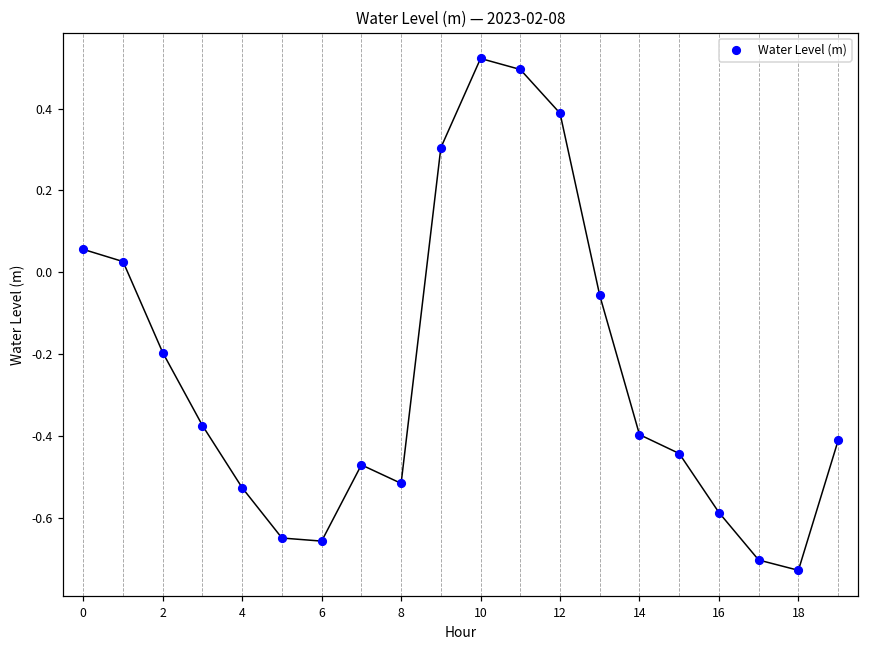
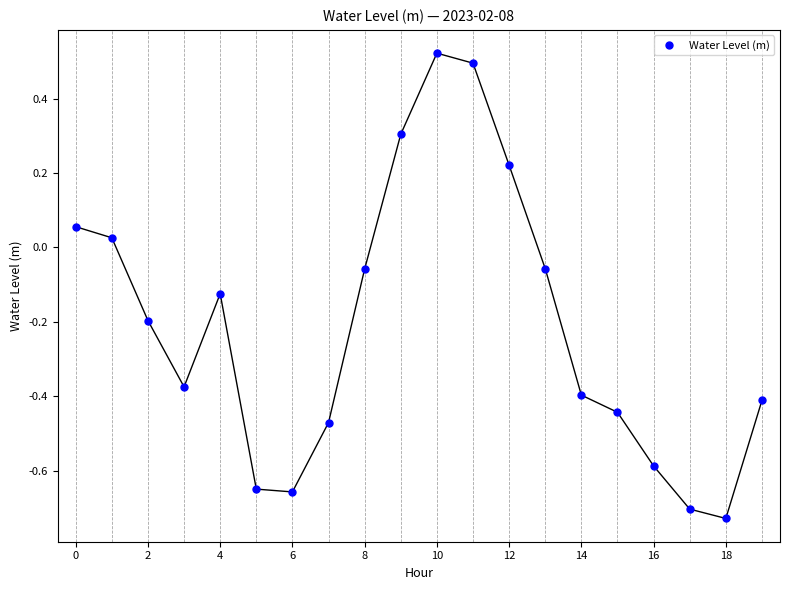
  {
    "0": 0.06,
    "2": -0.20,
-   "4": -0.53,
+   "4": -0.12,
    "6": -0.66,
-   "8": -0.52,
+   "8": -0.06,
    "10": 0.52,
-   "12": 0.39,
+   "12": 0.22,
    "14": -0.40,
    "16": -0.59,
    "18": -0.73
  }
